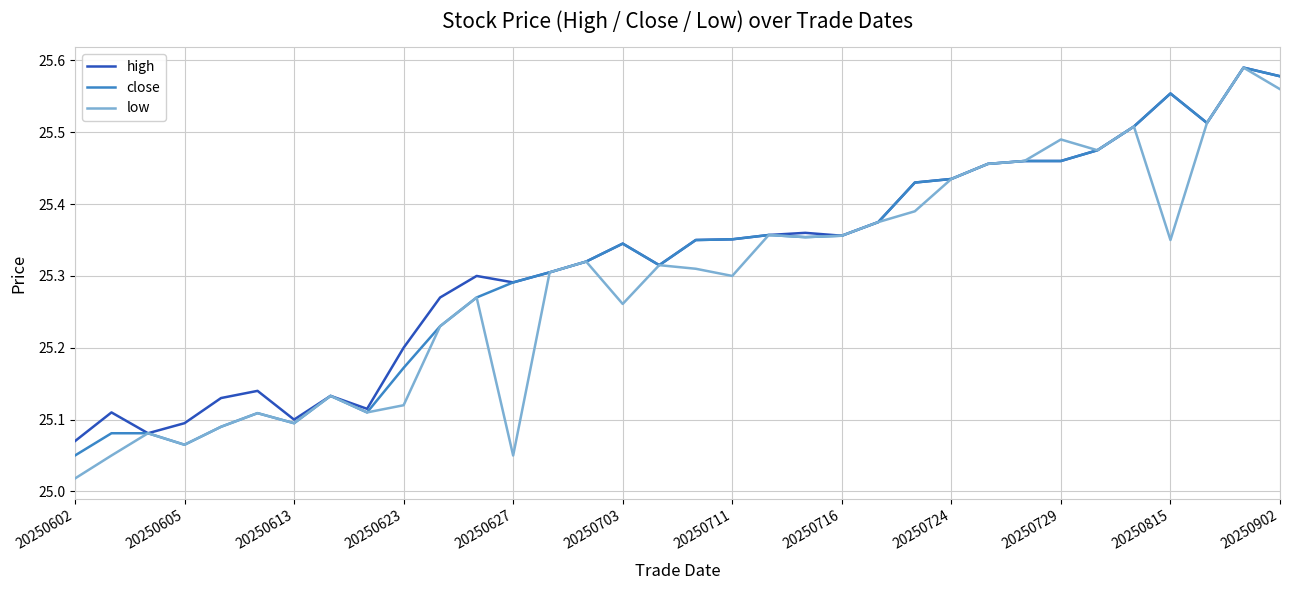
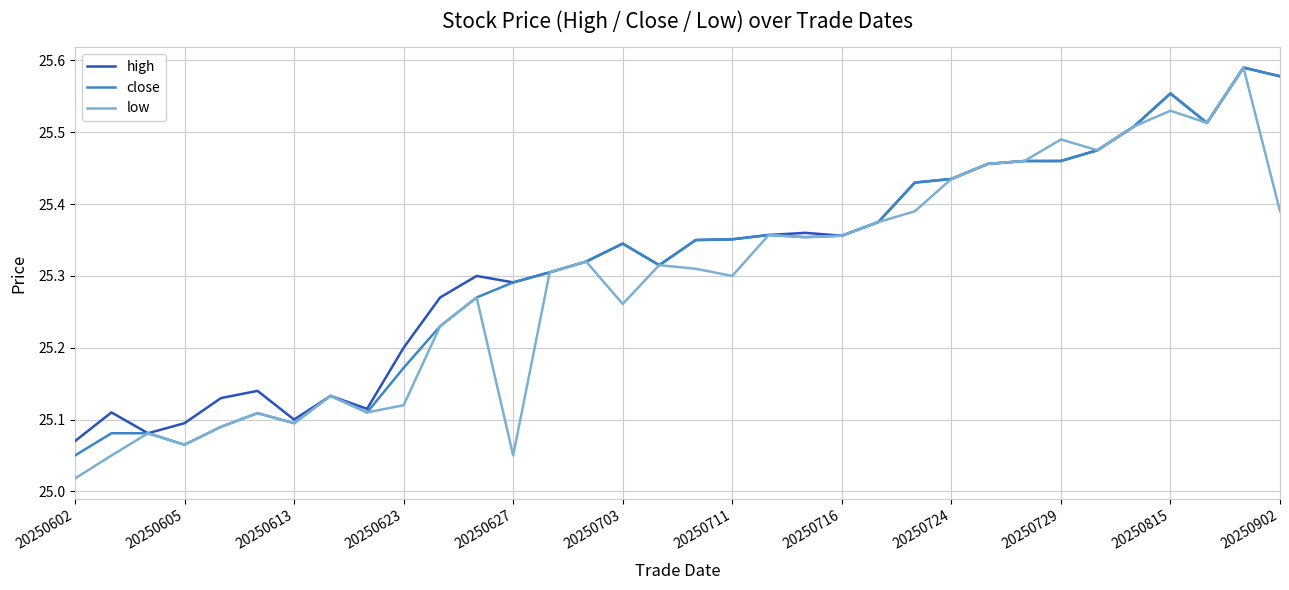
  {
    "low": {
      "20250602": 25.02,
      "20250623": 25.12,
      "20250627": 25.05,
      "20250703": 25.26,
      "20250711": 25.30,
      "20250729": 25.49,
-     "20250815": 25.35,
-     "20250902": 25.56
+     "20250815": 25.53,
+     "20250902": 25.39
    }
  }
